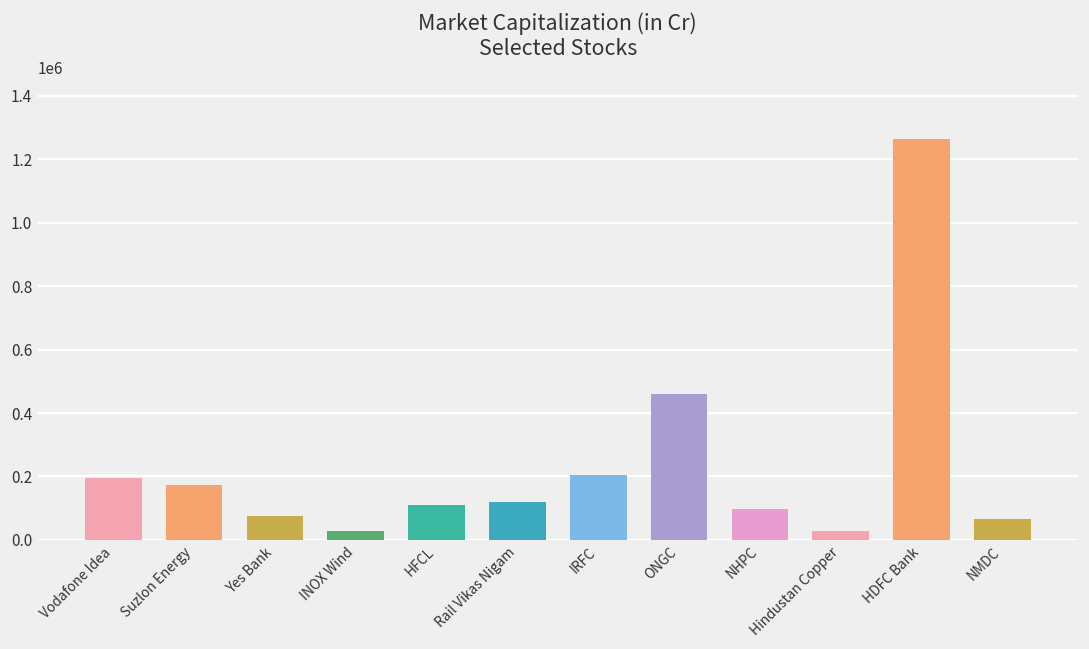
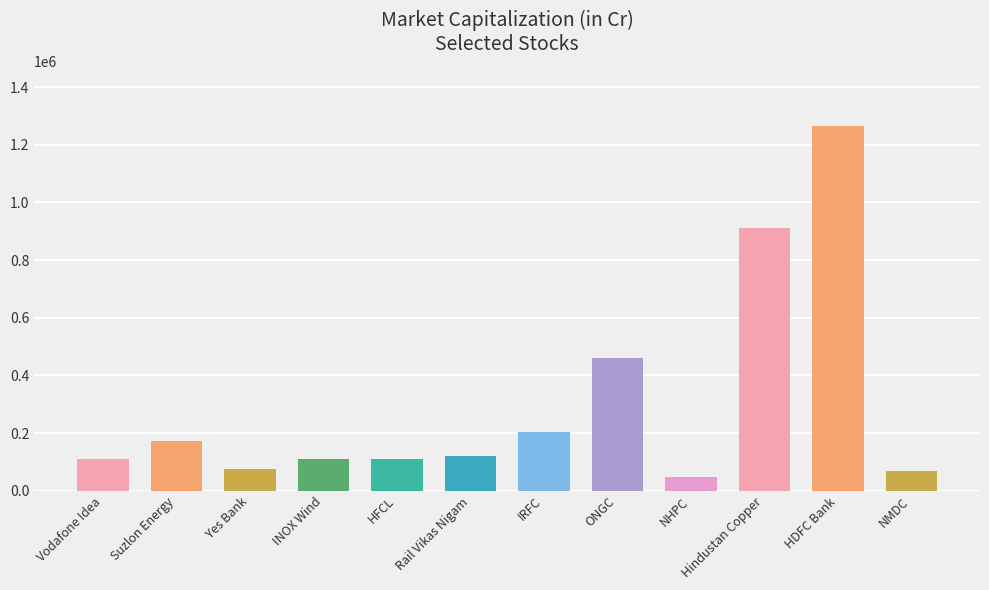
  {
-   "Vodafone Idea": 190000,
+   "Vodafone Idea": 110000,
    "Suzlon Energy": 170000,
    "Yes Bank": 80000,
-   "INOX Wind": 30000,
+   "INOX Wind": 110000,
    "HFCL": 110000,
    "Rail Vikas Nigam": 120000,
    "IRFC": 210000,
    "ONGC": 460000,
-   "NHPC": 100000,
-   "Hindustan Copper": 30000,
+   "NHPC": 50000,
+   "Hindustan Copper": 910000,
    "HDFC Bank": 1270000,
    "NMDC": 70000
  }
